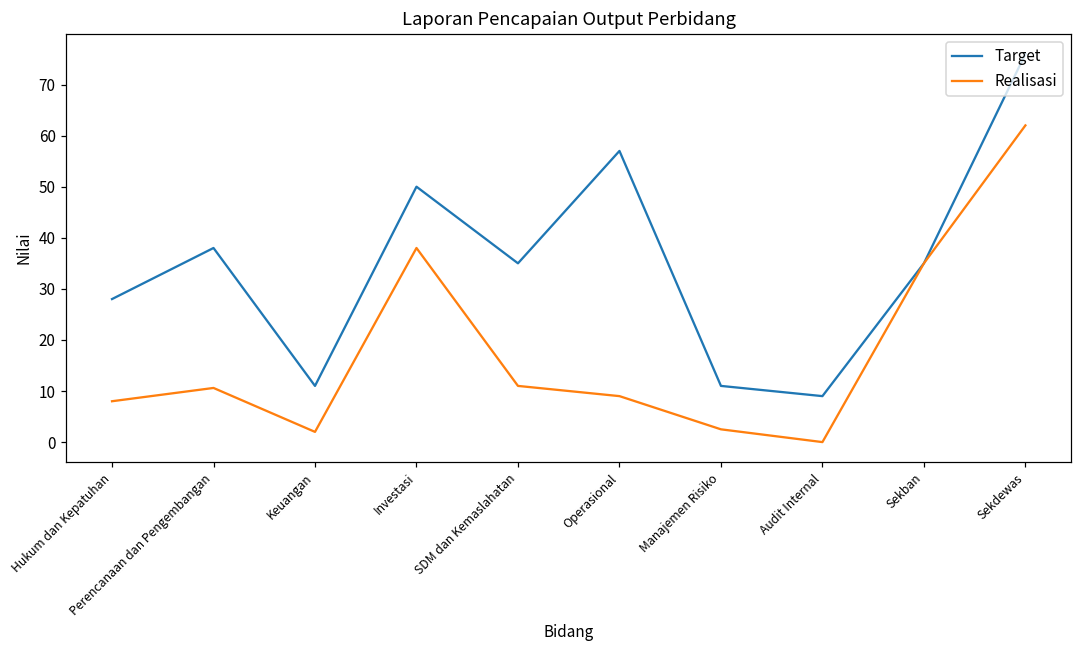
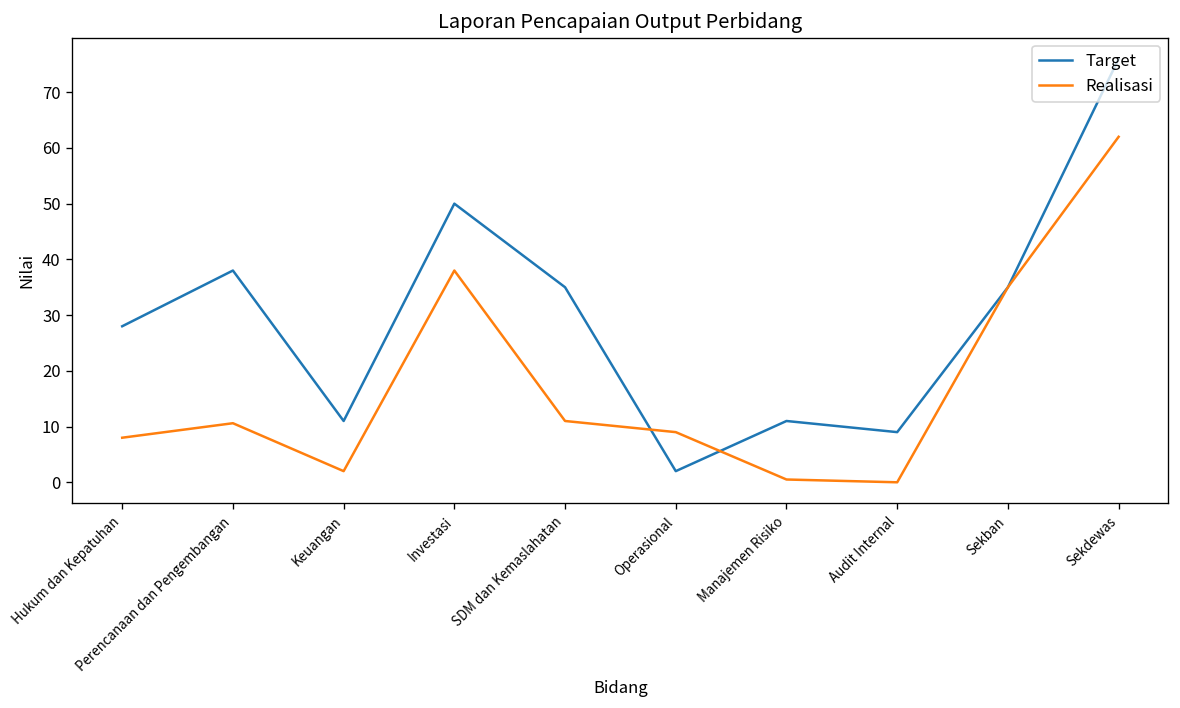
  {
    "Target": {
      "Hukum dan Kepatuhan": 28,
      "Perencanaan dan Pengembangan": 38,
      "Keuangan": 11,
      "Investasi": 50,
      "SDM dan Kemaslahatan": 35,
-     "Operasional": 57,
+     "Operasional": 2,
      "Manajemen Risiko": 11,
      "Audit Internal": 9
    },
    "Realisasi": {
      "Hukum dan Kepatuhan": 8,
      "Perencanaan dan Pengembangan": 11,
      "Keuangan": 2,
      "Investasi": 38,
      "SDM dan Kemaslahatan": 11,
      "Operasional": 9,
-     "Manajemen Risiko": 3,
+     "Manajemen Risiko": 1,
      "Audit Internal": 0,
      "Sekdewas": 62
    }
  }
